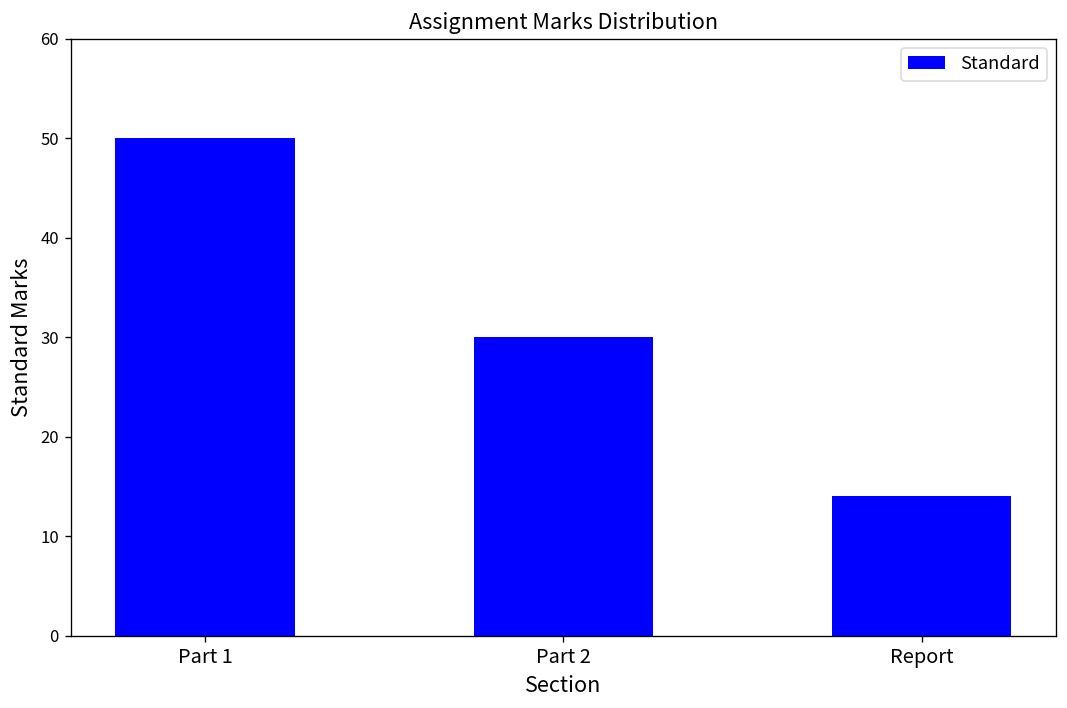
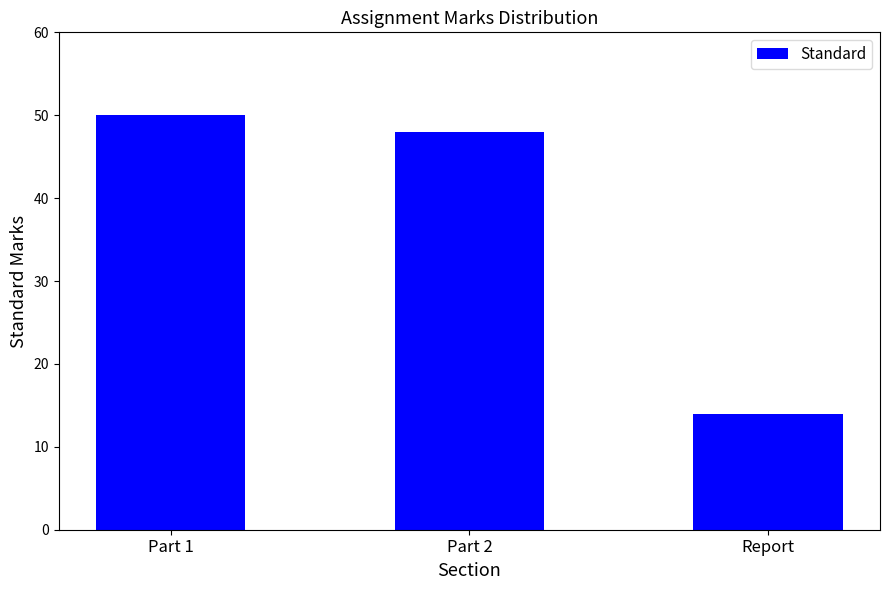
  {
    "Part 1": 50,
-   "Part 2": 30,
+   "Part 2": 48,
    "Report": 14
  }
